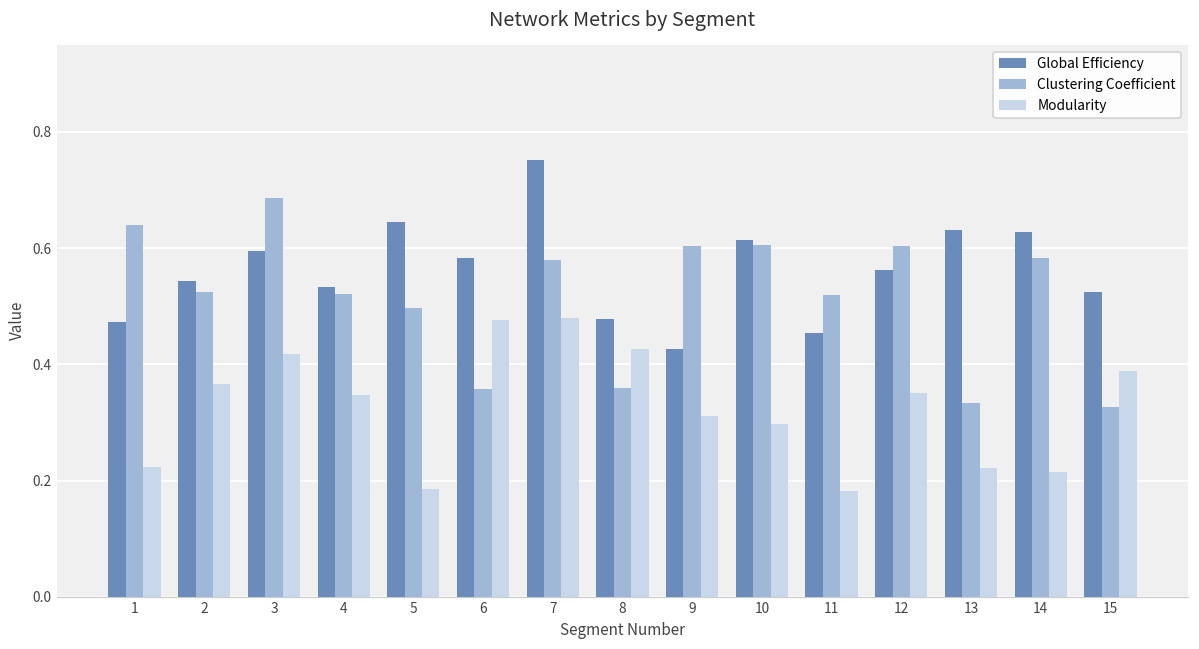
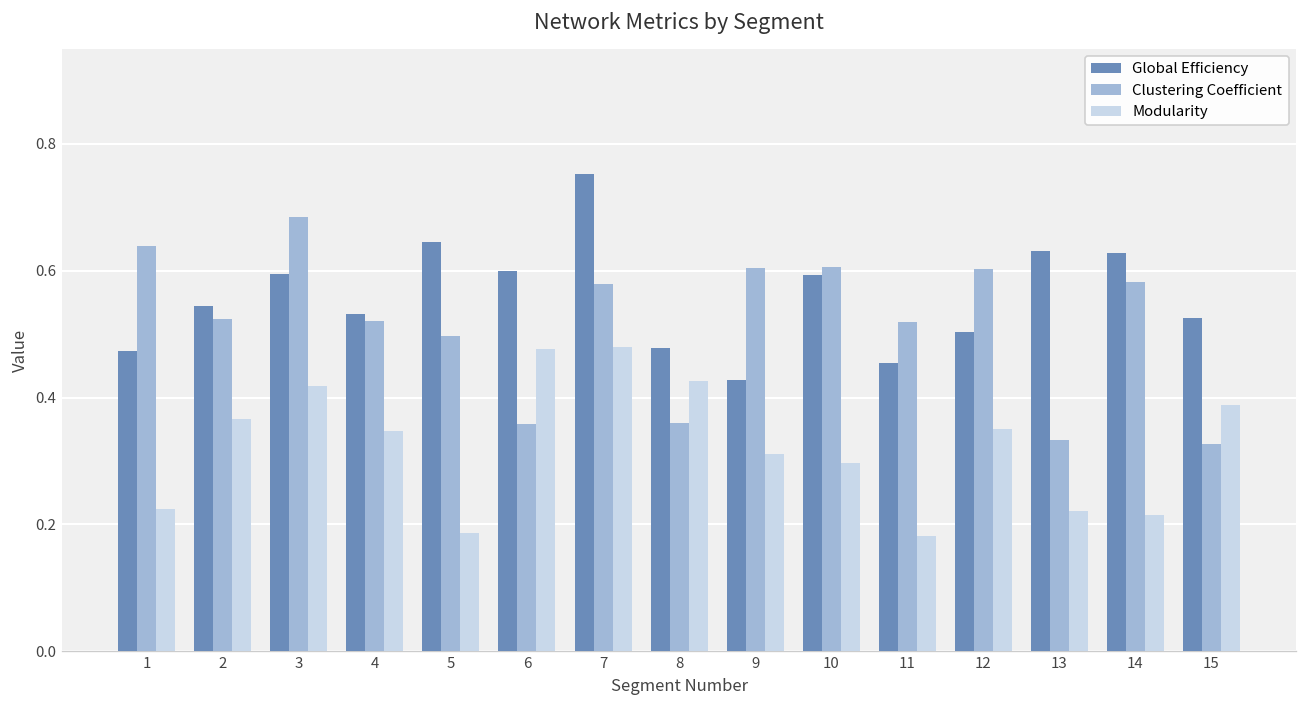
  {
    "Global Efficiency": {
      "1": 0.47,
      "2": 0.54,
      "3": 0.59,
      "4": 0.53,
      "5": 0.65,
-     "6": 0.58,
+     "6": 0.60,
      "7": 0.75,
      "8": 0.48,
      "9": 0.43,
-     "10": 0.61,
+     "10": 0.59,
      "11": 0.45,
-     "12": 0.56,
+     "12": 0.50,
      "13": 0.63,
      "14": 0.63,
      "15": 0.52
    }
  }
